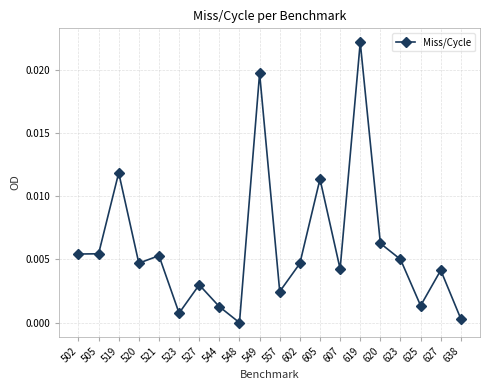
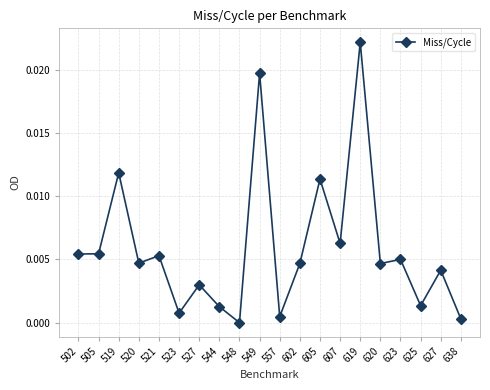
  {
    "502": 0.0054,
    "505": 0.0054,
    "519": 0.0119,
    "520": 0.0047,
    "521": 0.0053,
    "523": 0.0008,
    "527": 0.0030,
    "544": 0.0013,
    "548": 0.0000,
    "549": 0.0197,
-   "557": 0.0025,
+   "557": 0.0005,
    "602": 0.0047,
    "605": 0.0114,
-   "607": 0.0042,
+   "607": 0.0063,
    "619": 0.0222,
-   "620": 0.0063,
+   "620": 0.0047,
    "623": 0.0050,
    "625": 0.0013,
    "627": 0.0041,
    "638": 0.0003
  }
